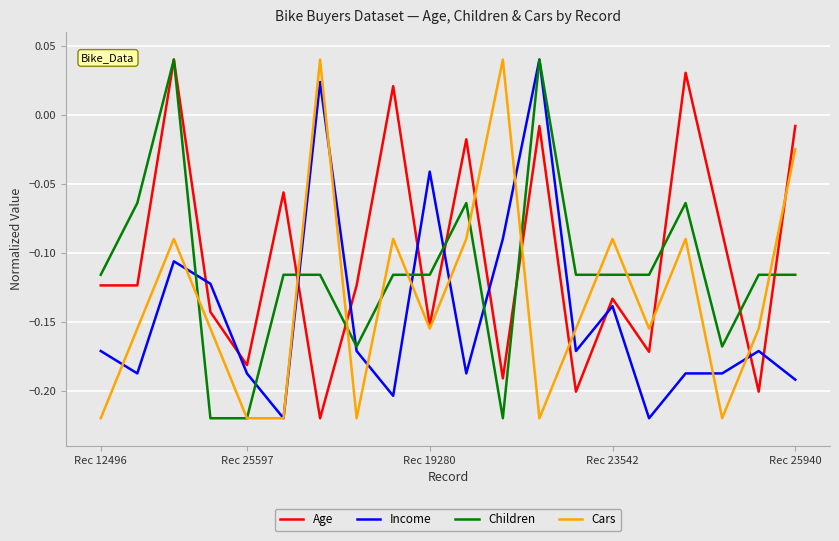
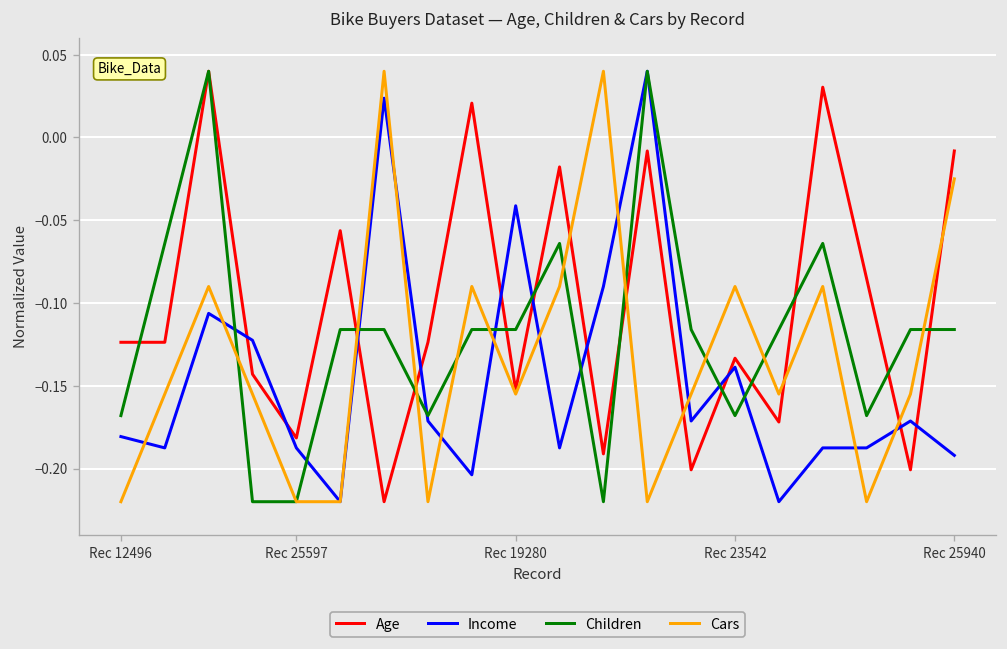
  {
    "Age": {
      "Rec 12496": -0.124,
      "Rec 25597": -0.181,
      "Rec 19280": -0.153,
      "Rec 23542": -0.133,
      "Rec 25940": -0.008
    },
    "Income": {
-     "Rec 12496": -0.171,
+     "Rec 12496": -0.181,
      "Rec 25597": -0.188,
      "Rec 19280": -0.041,
      "Rec 23542": -0.139,
      "Rec 25940": -0.192
    },
    "Children": {
-     "Rec 12496": -0.116,
+     "Rec 12496": -0.168,
      "Rec 19280": -0.116,
-     "Rec 23542": -0.116,
+     "Rec 23542": -0.168,
      "Rec 25940": -0.116
    },
    "Cars": {
      "Rec 12496": -0.220,
      "Rec 19280": -0.155,
      "Rec 23542": -0.090,
      "Rec 25940": -0.025
    }
  }
